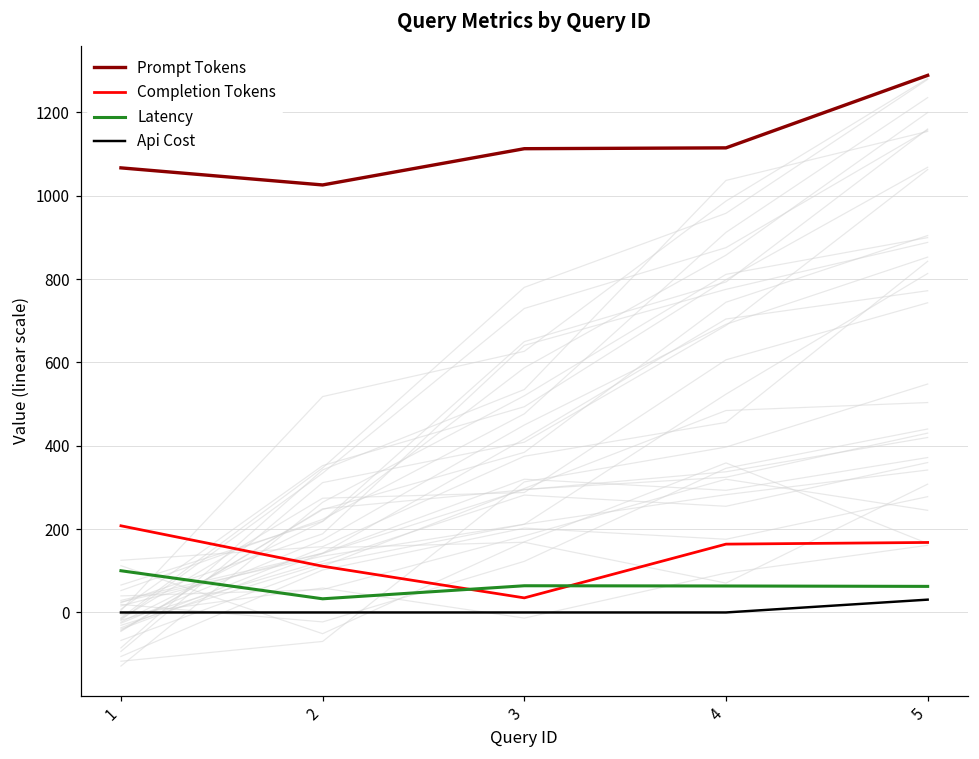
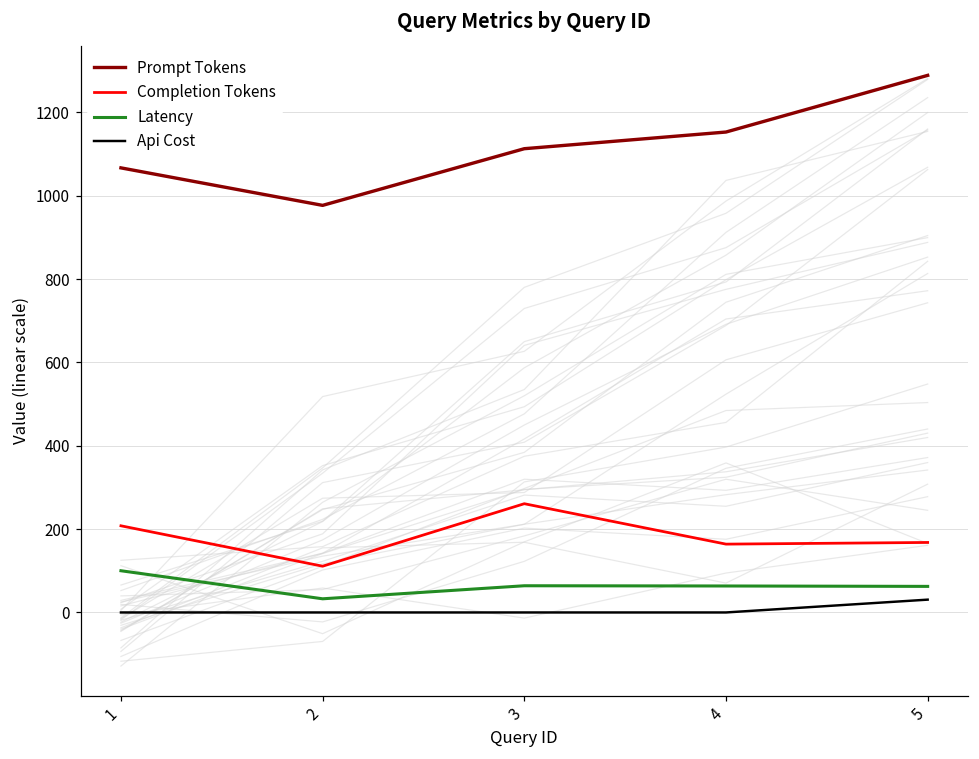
  {
    "Prompt Tokens": {
      "1": 1070,
-     "2": 1030,
+     "2": 980,
      "3": 1110,
-     "4": 1120,
+     "4": 1150,
      "5": 1290
    },
    "Completion Tokens": {
      "1": 210,
-     "3": 40,
+     "3": 260,
      "4": 160
    },
    "Latency": {
      "1": 100,
      "2": 30,
      "3": 60,
      "4": 60,
      "5": 60
    },
    "Api Cost": {
      "2": 0,
      "3": 0,
      "4": 0,
      "5": 30
    }
  }
